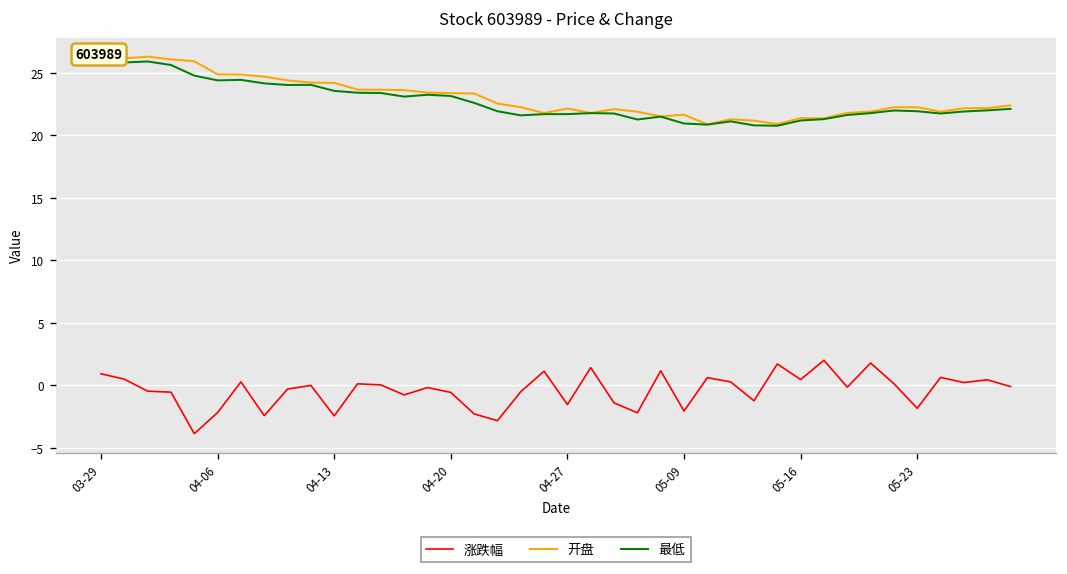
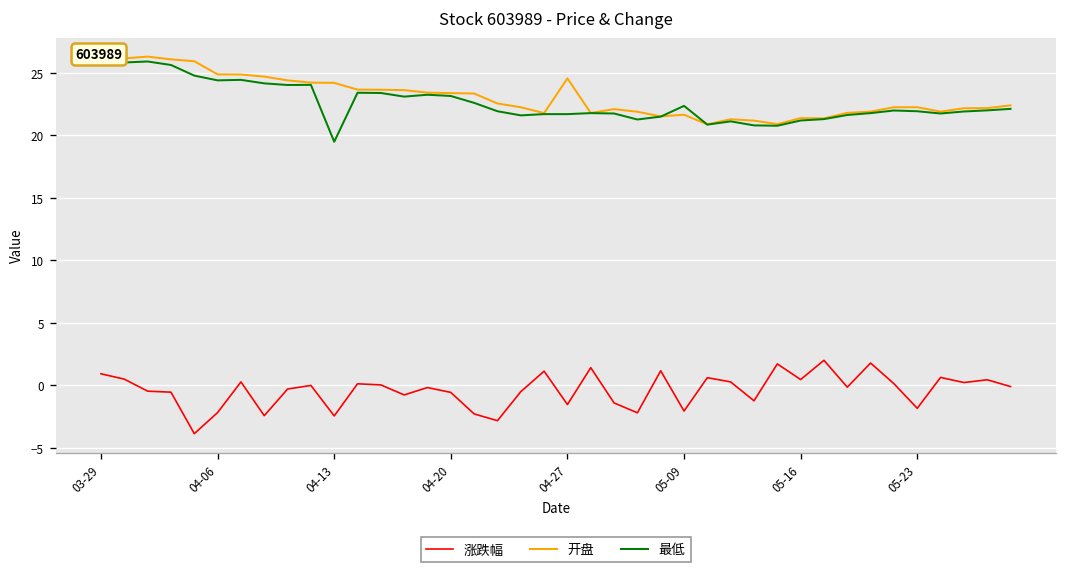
  {
    "涨跌幅": {
      "03-29": 0.9,
      "04-06": -2.2,
      "04-13": -2.4,
      "04-20": -0.6,
      "04-27": -1.5,
      "05-09": -2.1,
      "05-16": 0.5,
      "05-23": -1.8
    },
    "开盘": {
      "04-06": 24.9,
      "04-13": 24.2,
-     "04-27": 22.2,
+     "04-27": 24.6,
      "05-09": 21.7,
      "05-23": 22.3
    },
    "最低": {
      "04-06": 24.4,
-     "04-13": 23.6,
+     "04-13": 19.5,
      "04-27": 21.7,
-     "05-09": 21.0,
+     "05-09": 22.4,
      "05-23": 21.9
    }
  }
